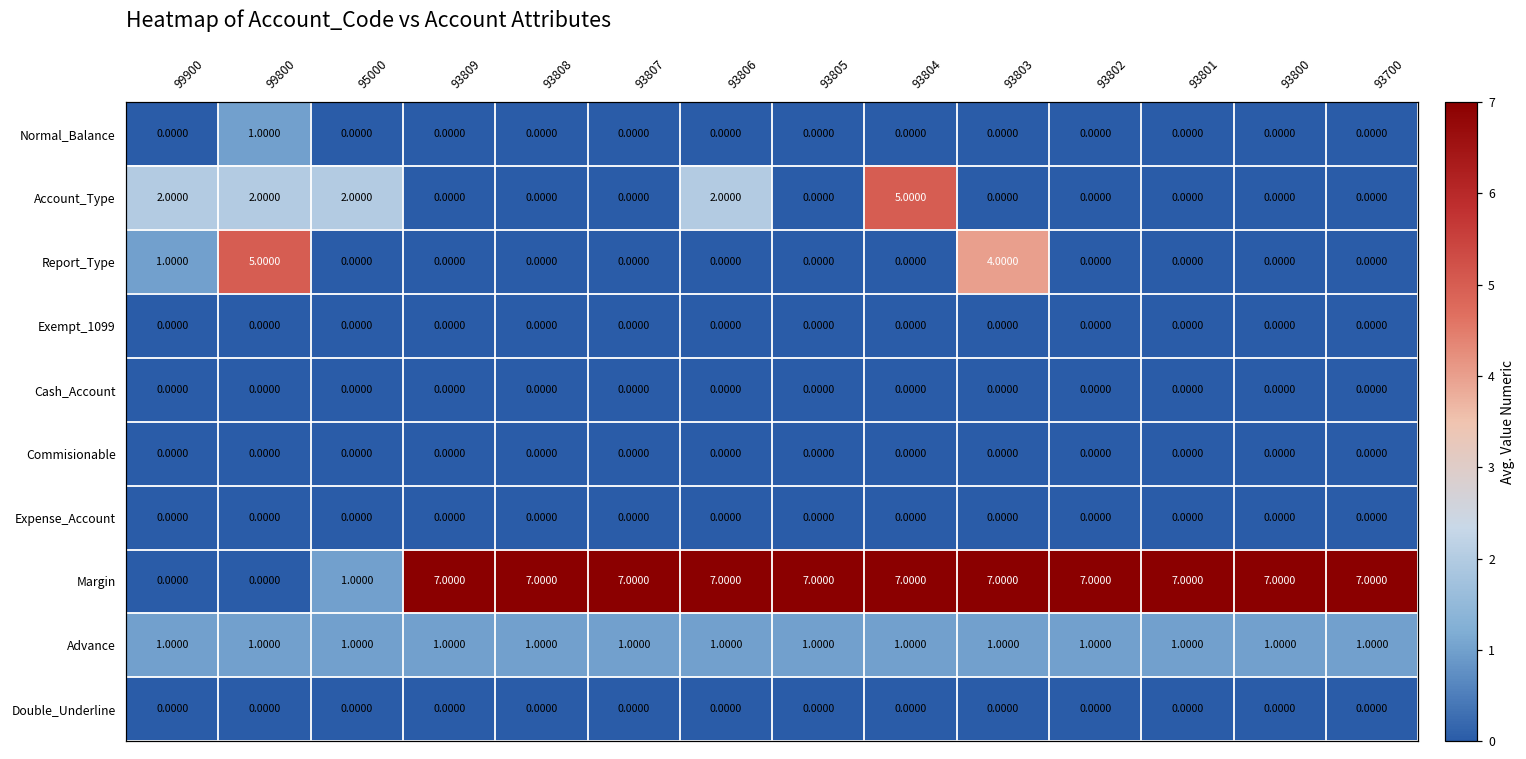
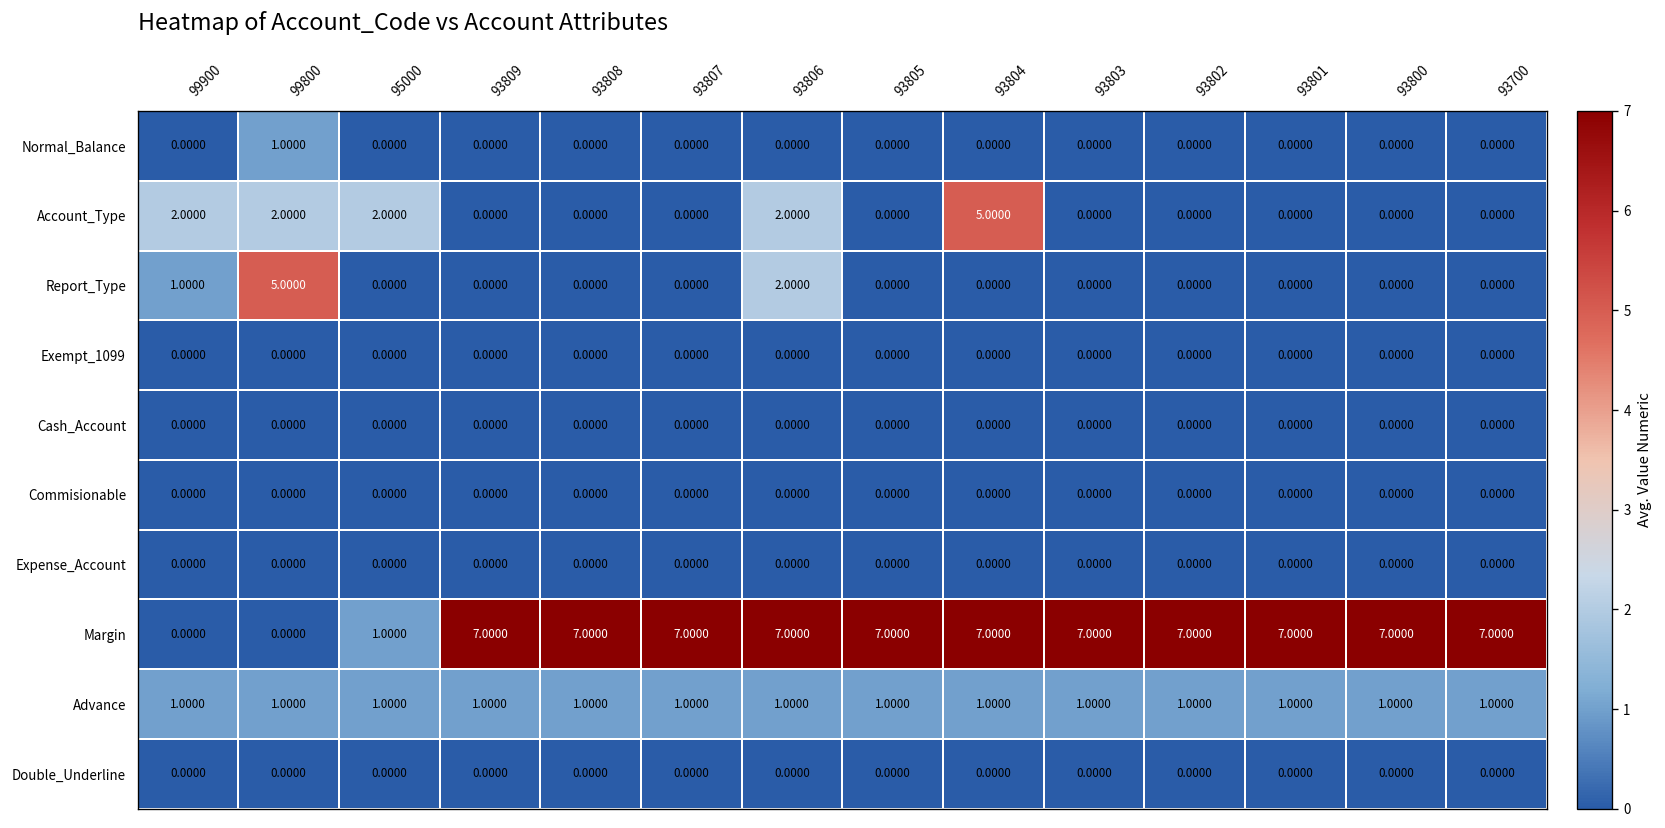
  {
    "Normal_Balance": {
      "99900": 0.0000,
      "99800": 1.0000,
      "95000": 0.0000,
      "93809": 0.0000,
      "93808": 0.0000,
      "93807": 0.0000,
      "93806": 0.0000,
      "93805": 0.0000,
      "93804": 0.0000,
      "93803": 0.0000,
      "93802": 0.0000,
      "93801": 0.0000,
      "93800": 0.0000,
      "93700": 0.0000
    },
    "Account_Type": {
      "99900": 2.0000,
      "99800": 2.0000,
      "95000": 2.0000,
      "93809": 0.0000,
      "93808": 0.0000,
      "93807": 0.0000,
      "93806": 2.0000,
      "93805": 0.0000,
      "93804": 5.0000,
      "93803": 0.0000,
      "93802": 0.0000,
      "93801": 0.0000,
      "93800": 0.0000,
      "93700": 0.0000
    },
    "Report_Type": {
      "99900": 1.0000,
      "99800": 5.0000,
      "95000": 0.0000,
      "93809": 0.0000,
      "93808": 0.0000,
      "93807": 0.0000,
-     "93806": 0.0000,
+     "93806": 2.0000,
      "93805": 0.0000,
      "93804": 0.0000,
-     "93803": 4.0000,
+     "93803": 0.0000,
      "93802": 0.0000,
      "93801": 0.0000,
      "93800": 0.0000,
      "93700": 0.0000
    },
    "Exempt_1099": {
      "99900": 0.0000,
      "99800": 0.0000,
      "95000": 0.0000,
      "93809": 0.0000,
      "93808": 0.0000,
      "93807": 0.0000,
      "93806": 0.0000,
      "93805": 0.0000,
      "93804": 0.0000,
      "93803": 0.0000,
      "93802": 0.0000,
      "93801": 0.0000,
      "93800": 0.0000,
      "93700": 0.0000
    },
    "Cash_Account": {
      "99900": 0.0000,
      "99800": 0.0000,
      "95000": 0.0000,
      "93809": 0.0000,
      "93808": 0.0000,
      "93807": 0.0000,
      "93806": 0.0000,
      "93805": 0.0000,
      "93804": 0.0000,
      "93803": 0.0000,
      "93802": 0.0000,
      "93801": 0.0000,
      "93800": 0.0000,
      "93700": 0.0000
    },
    "Commisionable": {
      "99900": 0.0000,
      "99800": 0.0000,
      "95000": 0.0000,
      "93809": 0.0000,
      "93808": 0.0000,
      "93807": 0.0000,
      "93806": 0.0000,
      "93805": 0.0000,
      "93804": 0.0000,
      "93803": 0.0000,
      "93802": 0.0000,
      "93801": 0.0000,
      "93800": 0.0000,
      "93700": 0.0000
    },
    "Expense_Account": {
      "99900": 0.0000,
      "99800": 0.0000,
      "95000": 0.0000,
      "93809": 0.0000,
      "93808": 0.0000,
      "93807": 0.0000,
      "93806": 0.0000,
      "93805": 0.0000,
      "93804": 0.0000,
      "93803": 0.0000,
      "93802": 0.0000,
      "93801": 0.0000,
      "93800": 0.0000,
      "93700": 0.0000
    },
    "Margin": {
      "99900": 0.0000,
      "99800": 0.0000,
      "95000": 1.0000,
      "93809": 7.0000,
      "93808": 7.0000,
      "93807": 7.0000,
      "93806": 7.0000,
      "93805": 7.0000,
      "93804": 7.0000,
      "93803": 7.0000,
      "93802": 7.0000,
      "93801": 7.0000,
      "93800": 7.0000,
      "93700": 7.0000
    },
    "Advance": {
      "99900": 1.0000,
      "99800": 1.0000,
      "95000": 1.0000,
      "93809": 1.0000,
      "93808": 1.0000,
      "93807": 1.0000,
      "93806": 1.0000,
      "93805": 1.0000,
      "93804": 1.0000,
      "93803": 1.0000,
      "93802": 1.0000,
      "93801": 1.0000,
      "93800": 1.0000,
      "93700": 1.0000
    },
    "Double_Underline": {
      "99900": 0.0000,
      "99800": 0.0000,
      "95000": 0.0000,
      "93809": 0.0000,
      "93808": 0.0000,
      "93807": 0.0000,
      "93806": 0.0000,
      "93805": 0.0000,
      "93804": 0.0000,
      "93803": 0.0000,
      "93802": 0.0000,
      "93801": 0.0000,
      "93800": 0.0000,
      "93700": 0.0000
    }
  }
